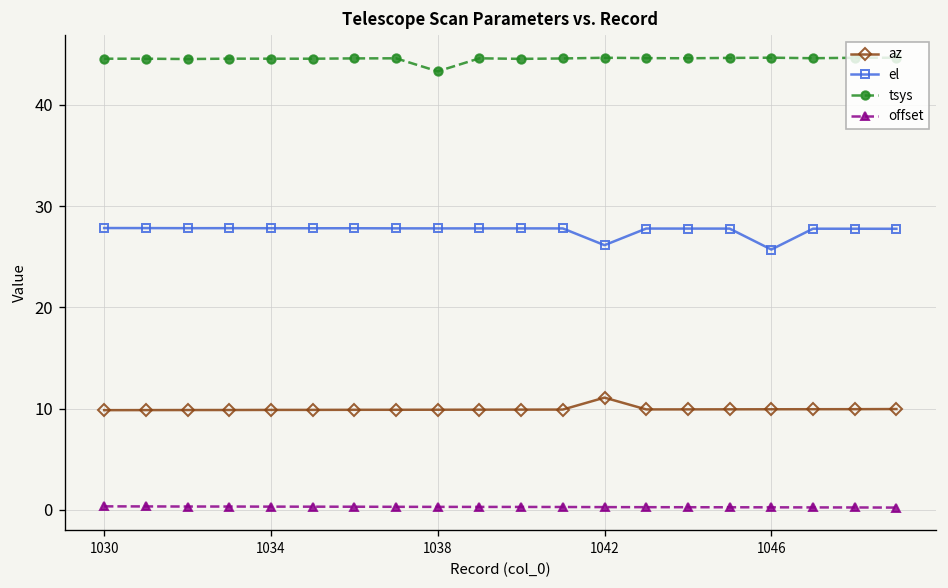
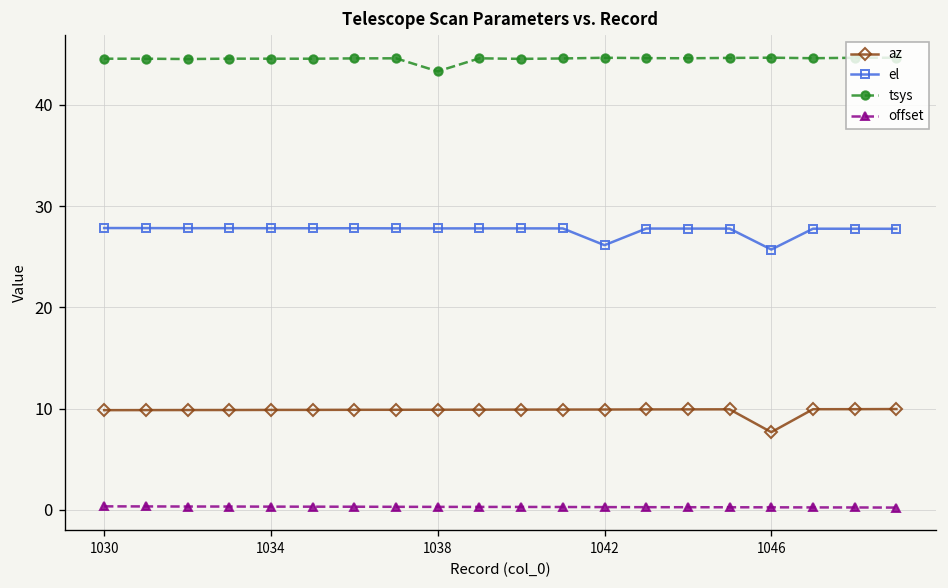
  {
    "az": {
      "1030": 10,
      "1034": 10,
      "1038": 10,
-     "1042": 11,
-     "1046": 10
+     "1042": 10,
+     "1046": 8
    },
    "el": {
      "1030": 28,
      "1034": 28,
      "1038": 28,
      "1042": 26,
      "1046": 26
    },
    "tsys": {
      "1030": 45,
      "1034": 45,
      "1038": 43,
      "1042": 45,
      "1046": 45
    },
    "offset": {
      "1030": 0,
      "1034": 0,
      "1038": 0,
      "1042": 0,
      "1046": 0
    }
  }
